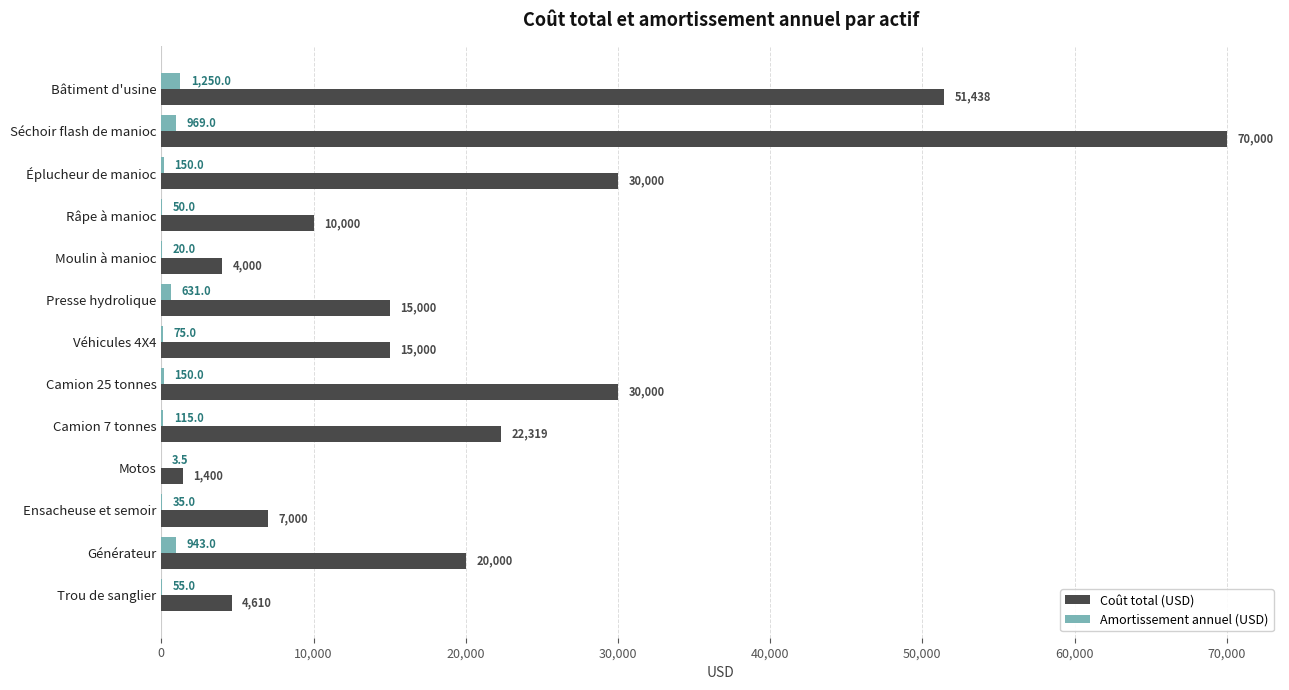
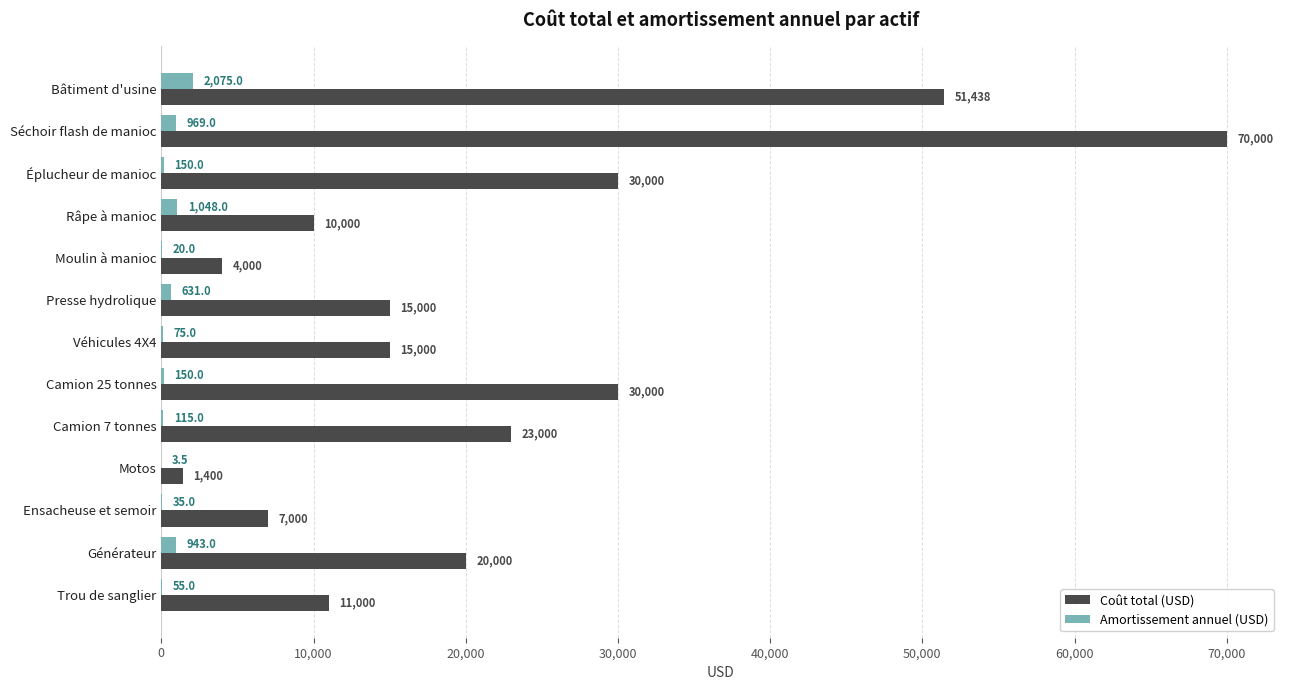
  {
    "Coût total (USD)": {
      "Bâtiment d'usine": "51,438",
      "Séchoir flash de manioc": "70,000",
      "Éplucheur de manioc": "30,000",
      "Râpe à manioc": "10,000",
      "Moulin à manioc": "4,000",
      "Presse hydrolique": "15,000",
      "Véhicules 4X4": "15,000",
      "Camion 25 tonnes": "30,000",
-     "Camion 7 tonnes": "22,319",
+     "Camion 7 tonnes": "23,000",
      "Motos": "1,400",
      "Ensacheuse et semoir": "7,000",
      "Générateur": "20,000",
-     "Trou de sanglier": "4,610"
+     "Trou de sanglier": "11,000"
    },
    "Amortissement annuel (USD)": {
-     "Bâtiment d'usine": "1,250.0",
+     "Bâtiment d'usine": "2,075.0",
      "Séchoir flash de manioc": "969.0",
      "Éplucheur de manioc": "150.0",
-     "Râpe à manioc": "50.0",
+     "Râpe à manioc": "1,048.0",
      "Moulin à manioc": "20.0",
      "Presse hydrolique": "631.0",
      "Véhicules 4X4": "75.0",
      "Camion 25 tonnes": "150.0",
      "Camion 7 tonnes": "115.0",
      "Motos": "3.5",
      "Ensacheuse et semoir": "35.0",
      "Générateur": "943.0",
      "Trou de sanglier": "55.0"
    }
  }
